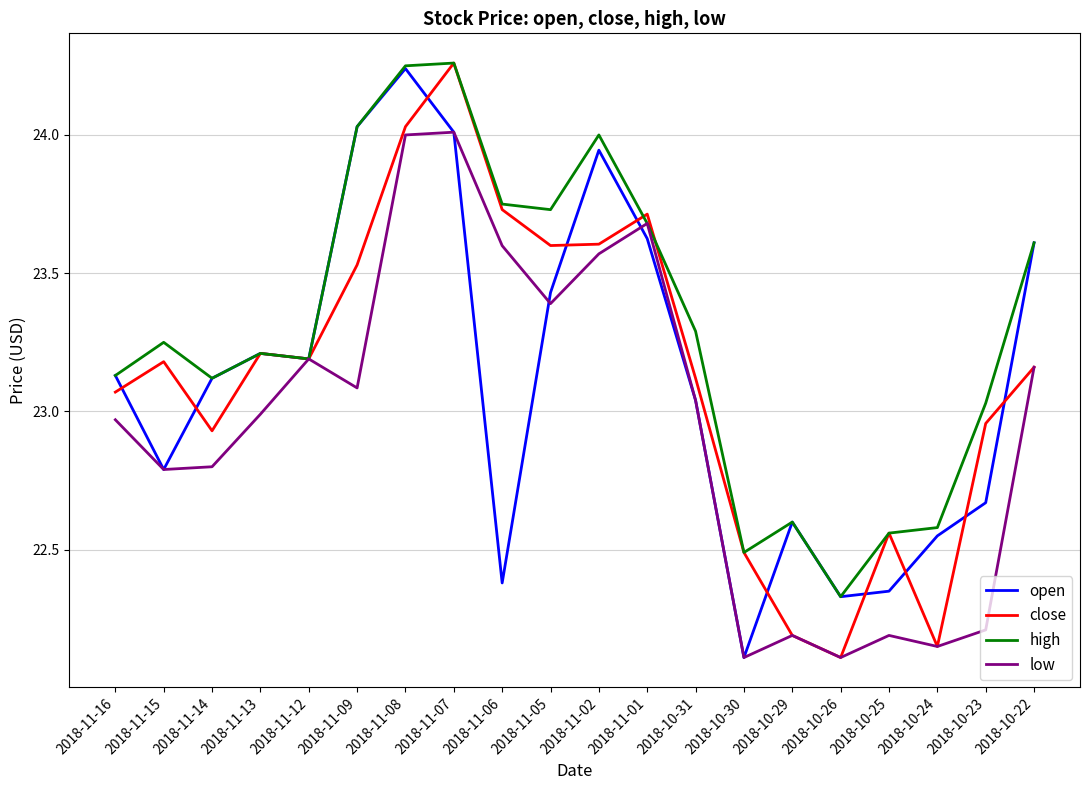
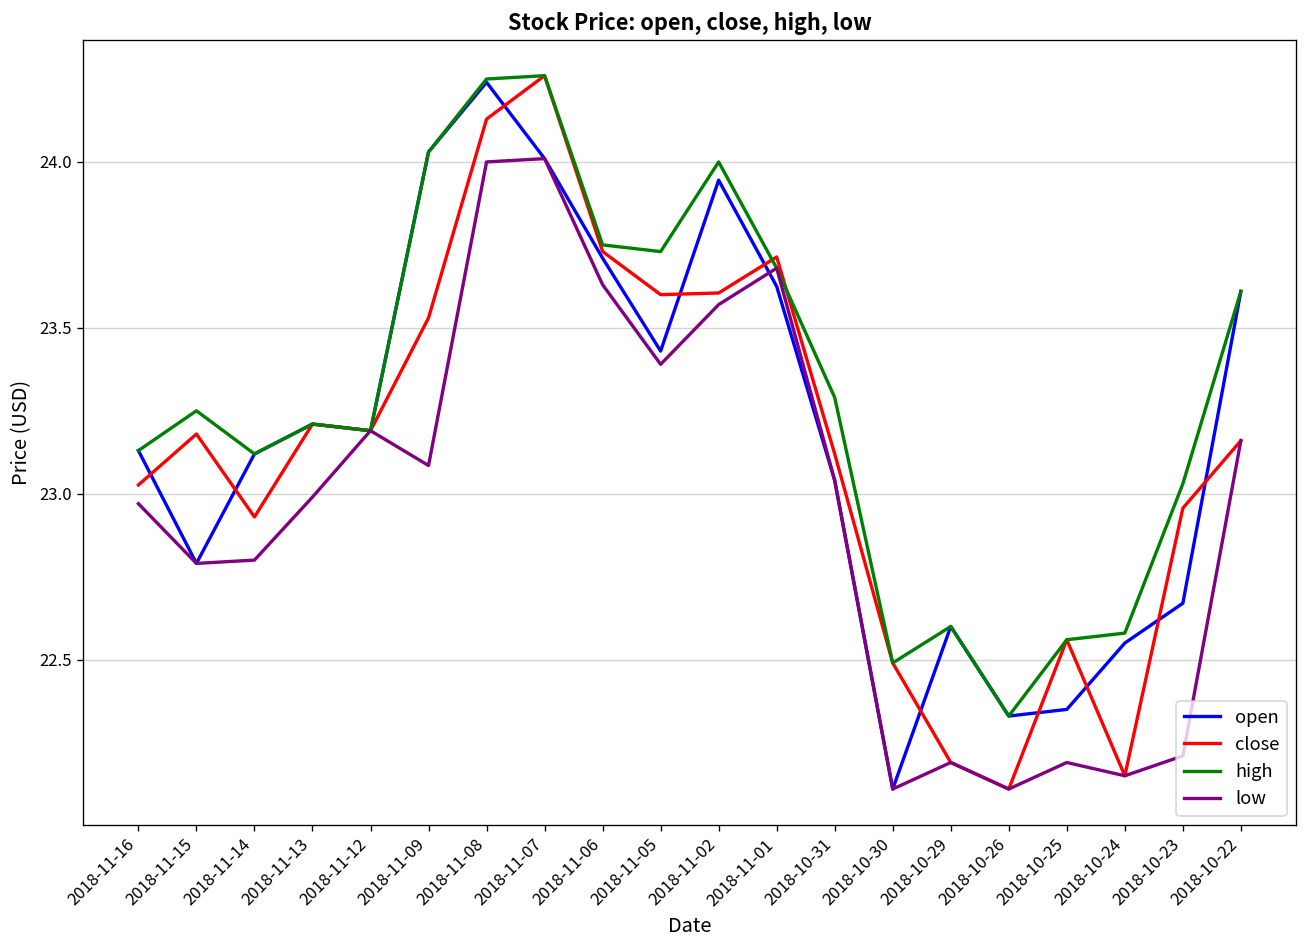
  {
    "open": {
      "2018-11-08": 24.24,
-     "2018-11-06": 22.38,
+     "2018-11-06": 23.71,
      "2018-11-05": 23.43,
      "2018-11-02": 23.94,
      "2018-11-01": 23.62,
      "2018-10-25": 22.35,
      "2018-10-24": 22.55,
      "2018-10-23": 22.67
    },
    "close": {
-     "2018-11-16": 23.07,
+     "2018-11-16": 23.03,
      "2018-11-15": 23.18,
      "2018-11-14": 22.93,
      "2018-11-09": 23.53,
-     "2018-11-08": 24.03,
+     "2018-11-08": 24.13,
      "2018-11-06": 23.73,
      "2018-11-05": 23.60,
      "2018-11-02": 23.60,
      "2018-11-01": 23.71,
      "2018-10-31": 23.12,
      "2018-10-23": 22.96
    },
    "high": {
      "2018-11-15": 23.25,
      "2018-11-08": 24.25,
      "2018-11-06": 23.75,
      "2018-11-05": 23.73,
      "2018-11-02": 24.00,
      "2018-10-31": 23.29,
      "2018-10-24": 22.58,
      "2018-10-23": 23.03
    },
    "low": {
      "2018-11-16": 22.97,
      "2018-11-14": 22.80,
      "2018-11-13": 22.99,
      "2018-11-09": 23.09,
      "2018-11-08": 24.00,
-     "2018-11-06": 23.60,
+     "2018-11-06": 23.63,
      "2018-11-05": 23.39,
      "2018-11-02": 23.57,
      "2018-10-25": 22.19
    }
  }
